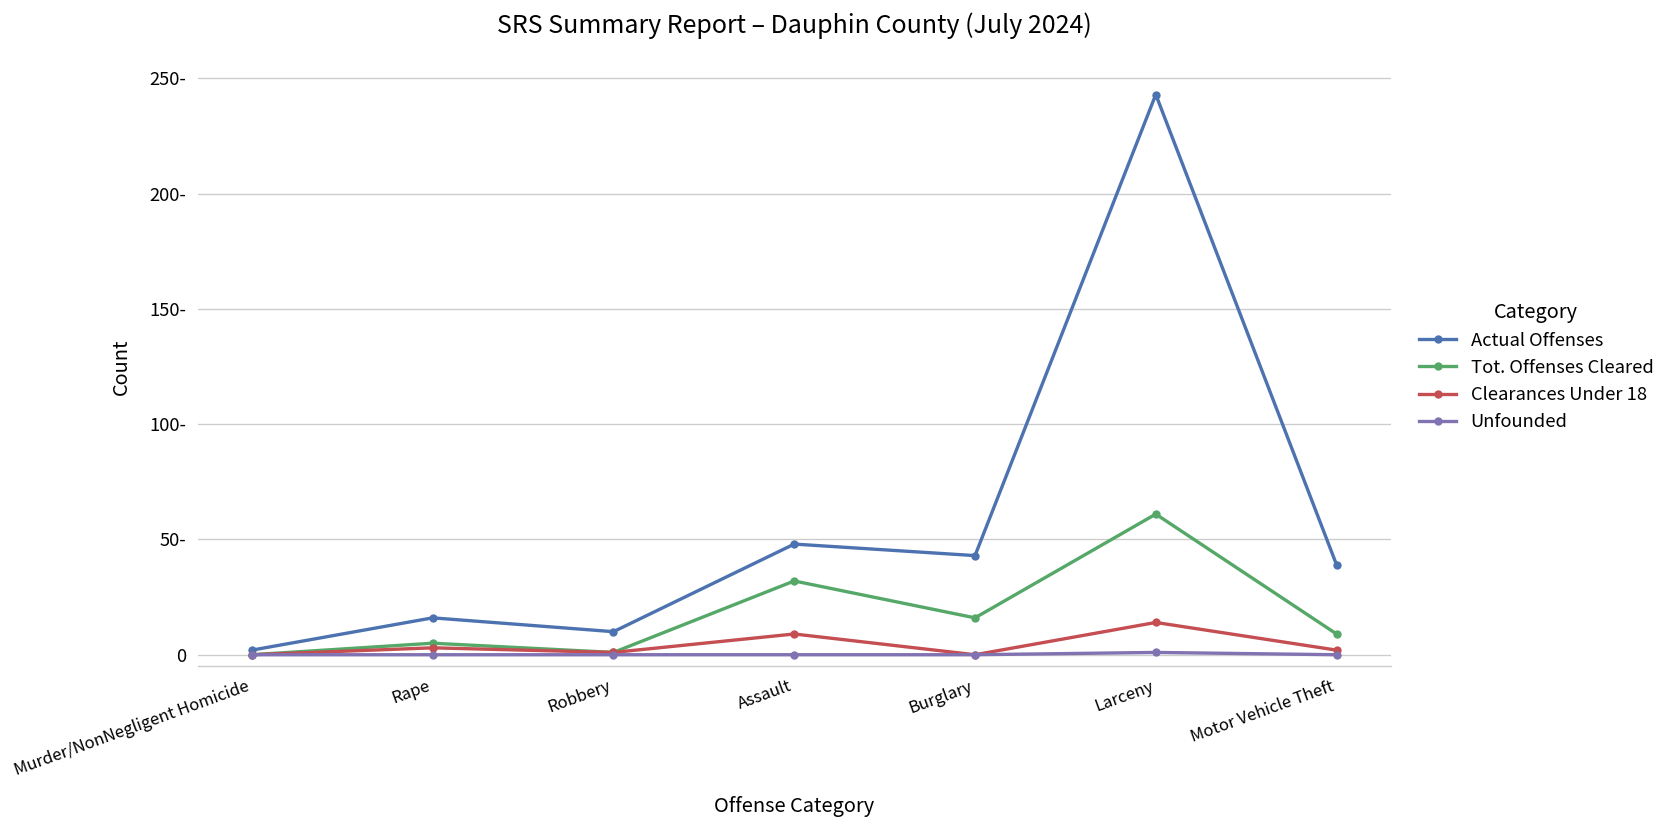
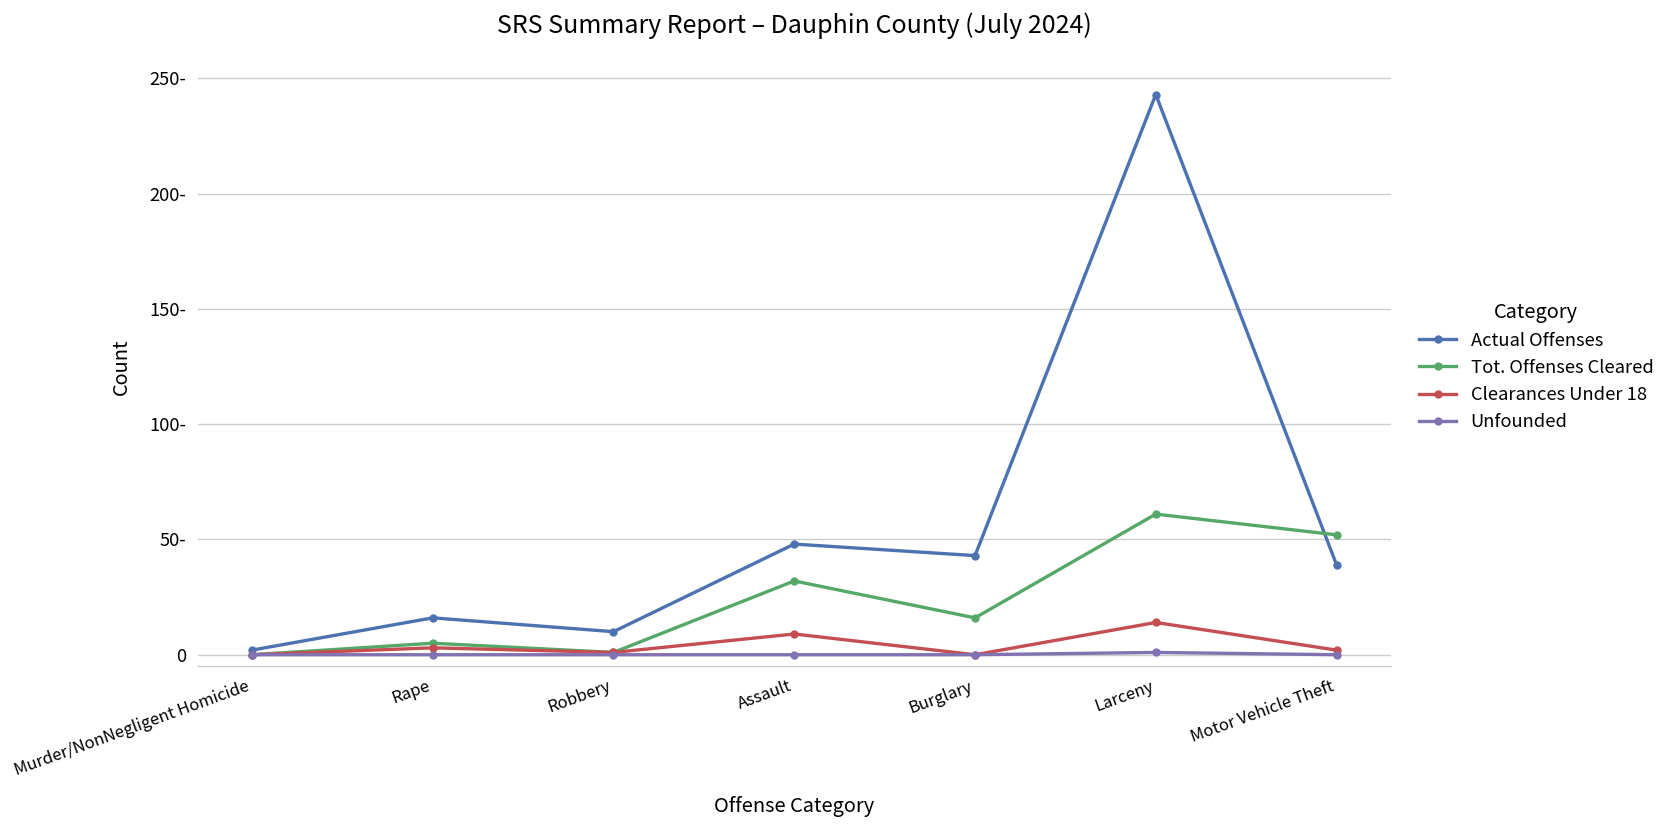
  {
    "Tot. Offenses Cleared": {
      "Rape": "5-",
      "Assault": "32-",
      "Burglary": "16-",
      "Larceny": "61-",
-     "Motor Vehicle Theft": "9-"
+     "Motor Vehicle Theft": "52-"
    },
    "Clearances Under 18": {
      "Rape": "3-",
      "Assault": "9-",
      "Larceny": "14-",
      "Motor Vehicle Theft": "2-"
    }
  }
